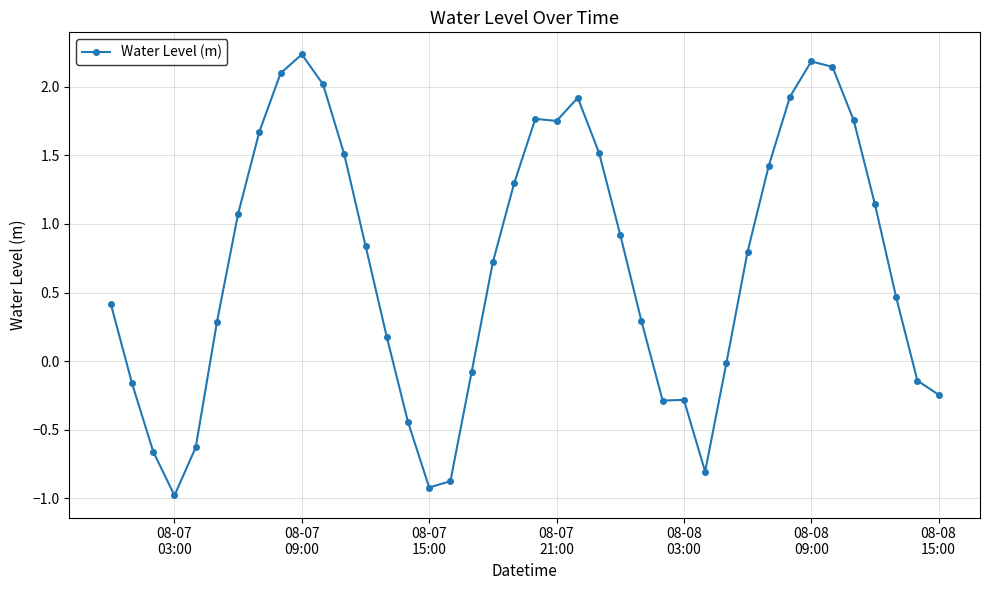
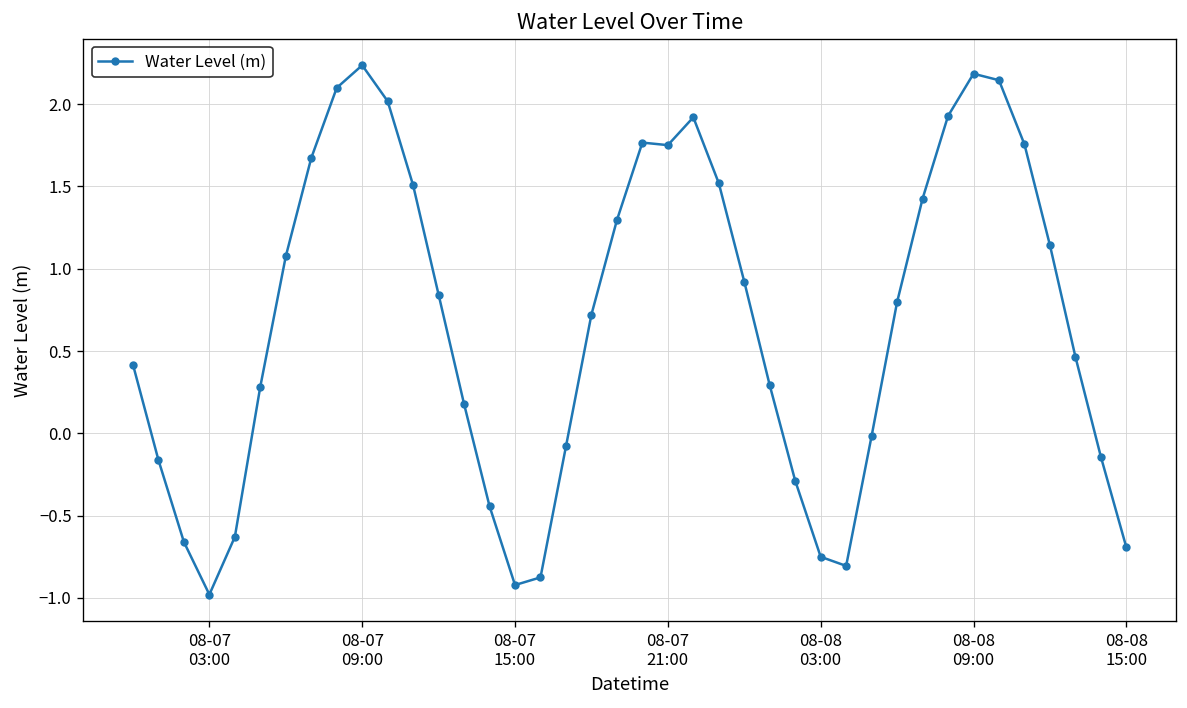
  {
    "08-07 03:00": -0.98,
    "08-07 09:00": 2.24,
    "08-07 15:00": -0.92,
    "08-07 21:00": 1.75,
-   "08-08 03:00": -0.28,
+   "08-08 03:00": -0.75,
    "08-08 09:00": 2.18,
-   "08-08 15:00": -0.25
+   "08-08 15:00": -0.69
  }
